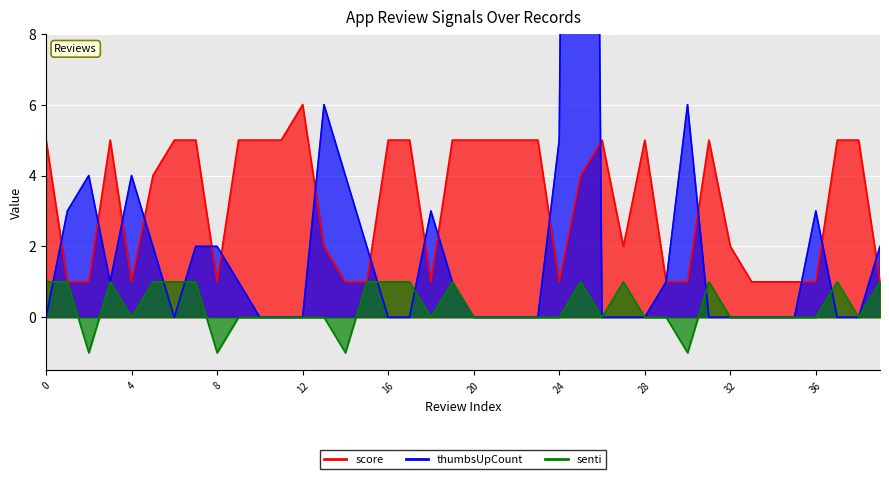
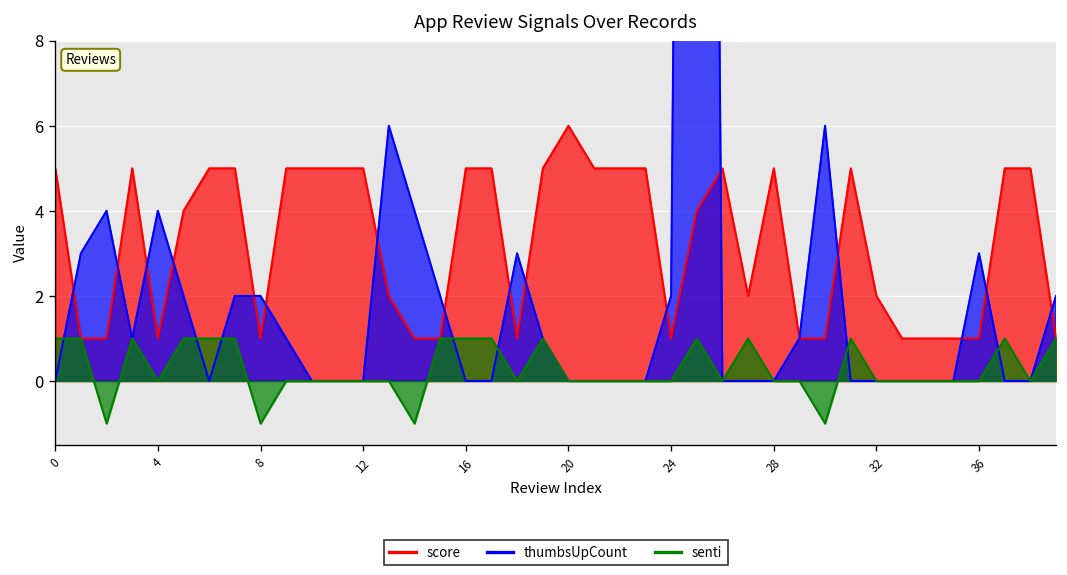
  {
    "score": {
      "0": 5,
      "4": 1,
      "8": 1,
-     "12": 6,
+     "12": 5,
      "16": 5,
-     "20": 5,
+     "20": 6,
      "24": 1,
      "28": 5,
      "32": 2,
      "36": 1
    },
    "thumbsUpCount": {
      "0": 0,
      "4": 4,
      "8": 2,
      "16": 0,
-     "24": 5,
+     "24": 2,
      "36": 3
    }
  }
